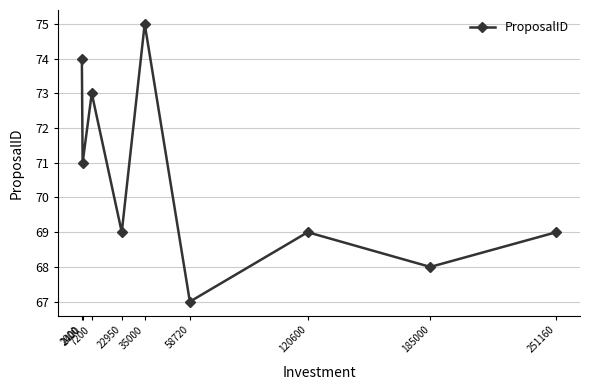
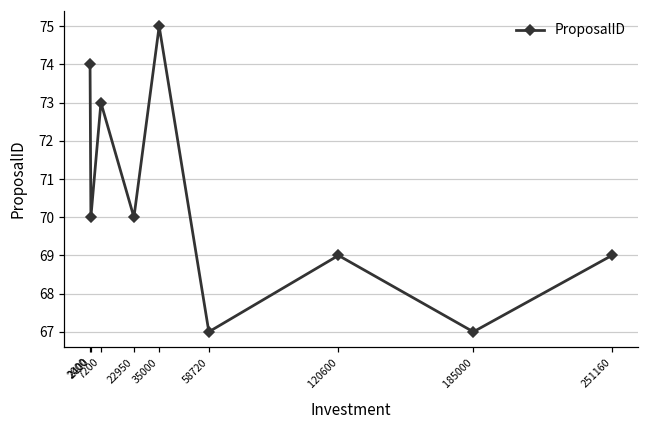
  {
    "2000": 74,
-   "2400": 71,
+   "2400": 70,
    "7200": 73,
-   "22950": 69,
+   "22950": 70,
    "35000": 75,
    "58720": 67,
    "120600": 69,
-   "185000": 68,
+   "185000": 67,
    "251160": 69
  }
